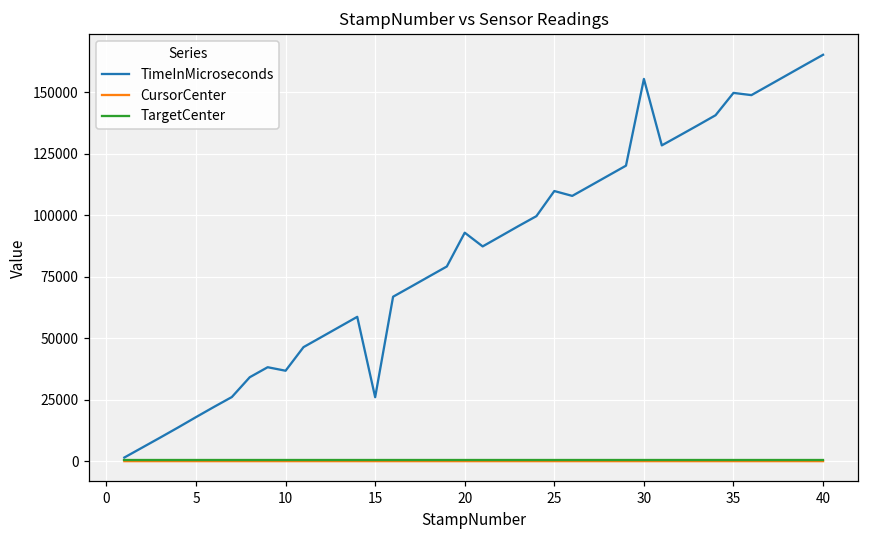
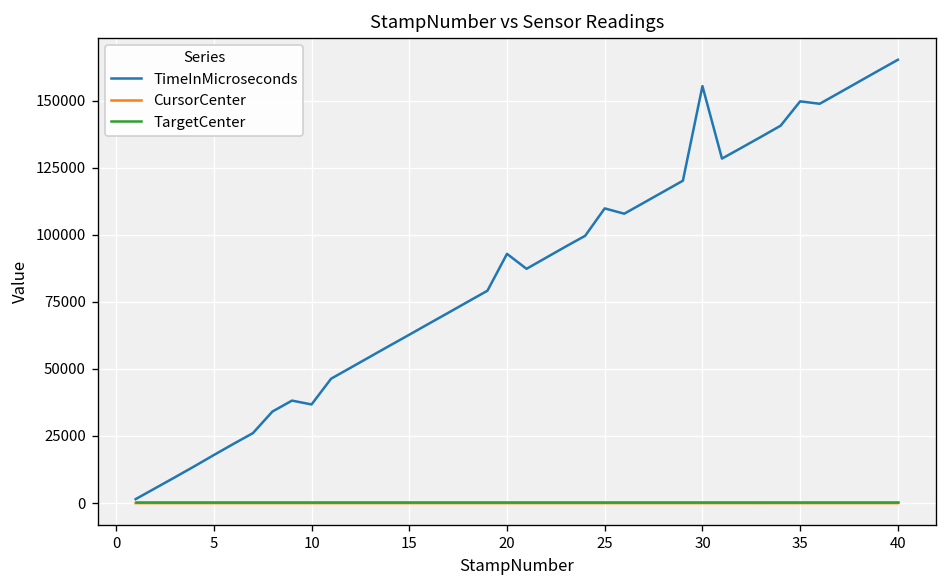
  {
    "TimeInMicroseconds": {
      "5": 18000,
      "10": 37000,
-     "15": 26000,
+     "15": 63000,
      "20": 93000,
      "25": 110000,
      "30": 155000,
      "35": 150000,
      "40": 165000
    }
  }
